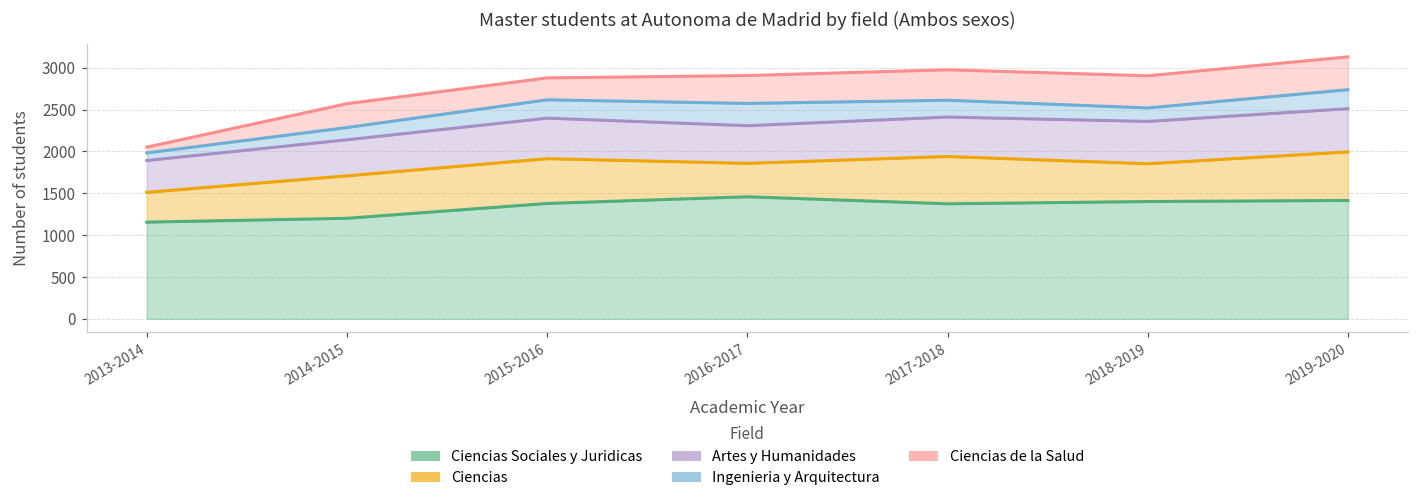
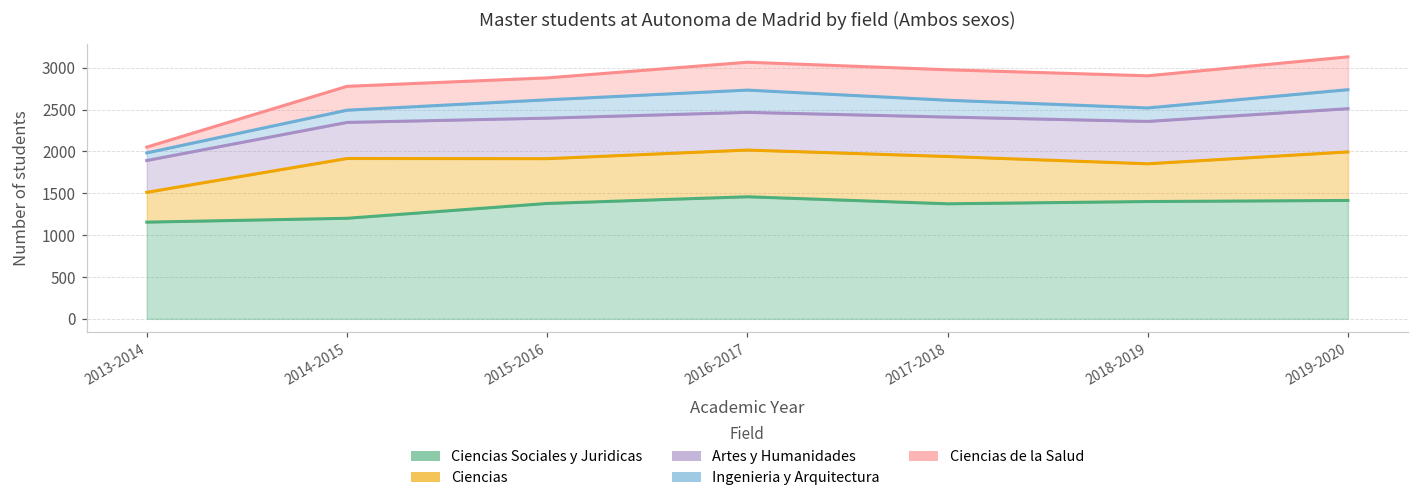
  {
    "Ciencias": {
      "2013-2014": 400,
-     "2014-2015": 500,
+     "2014-2015": 700,
      "2015-2016": 500,
-     "2016-2017": 400,
+     "2016-2017": 600,
      "2017-2018": 600,
      "2018-2019": 500,
      "2019-2020": 600
    }
  }
